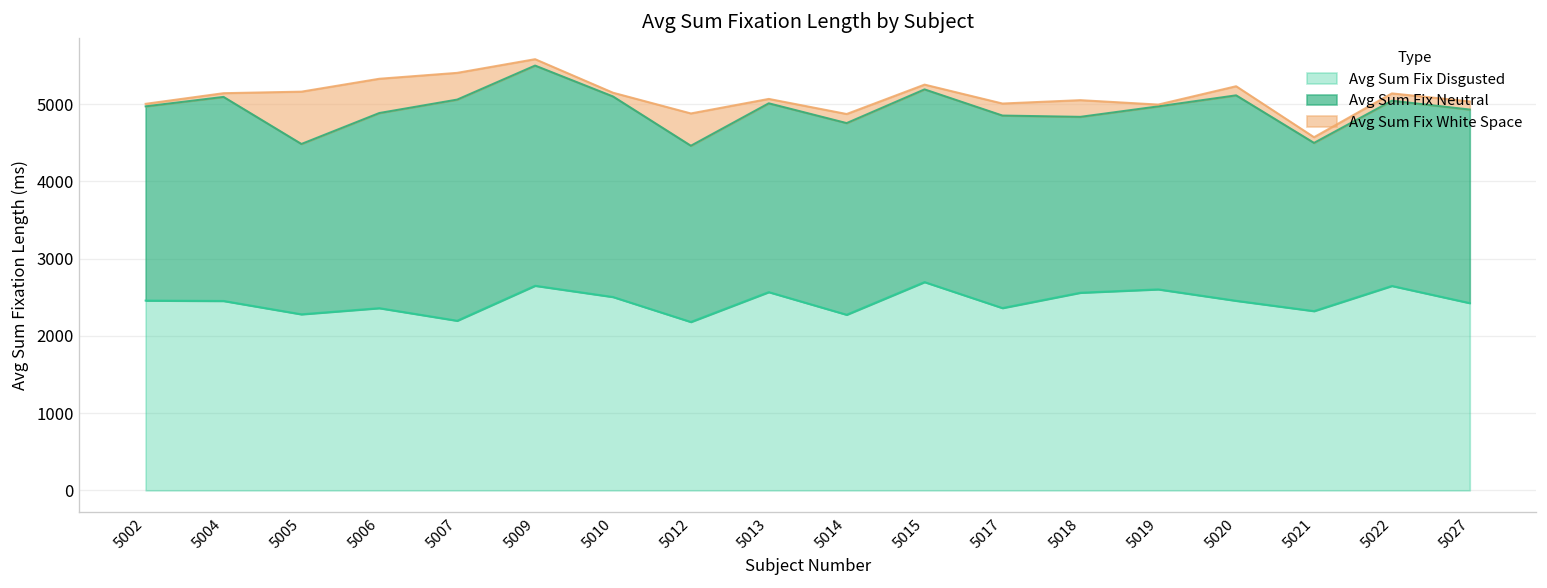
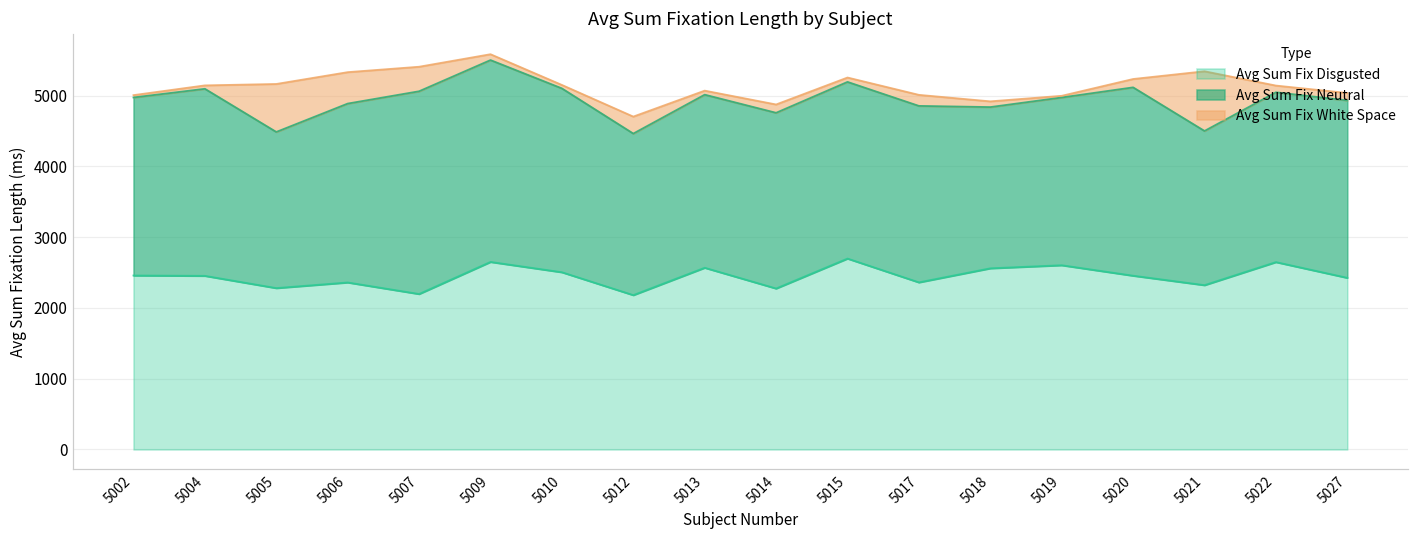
  {
    "Avg Sum Fix White Space": {
      "5004": 0,
      "5005": 700,
      "5006": 400,
      "5007": 300,
      "5009": 100,
      "5010": 0,
-     "5012": 400,
+     "5012": 200,
      "5013": 100,
      "5014": 100,
      "5015": 100,
      "5017": 200,
-     "5018": 200,
+     "5018": 100,
      "5020": 100,
-     "5021": 100,
+     "5021": 800,
      "5022": 100,
      "5027": 100
    }
  }
